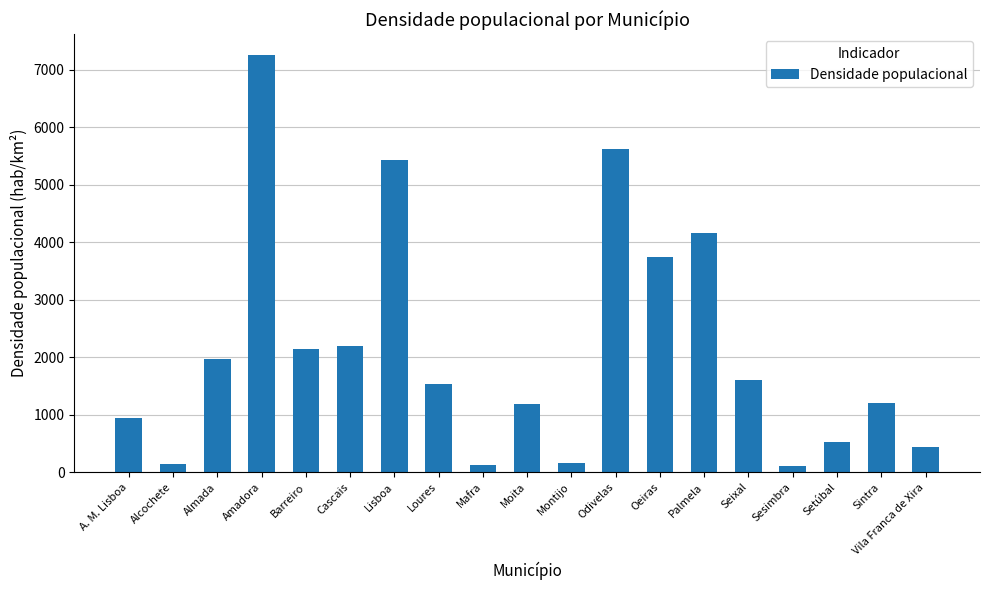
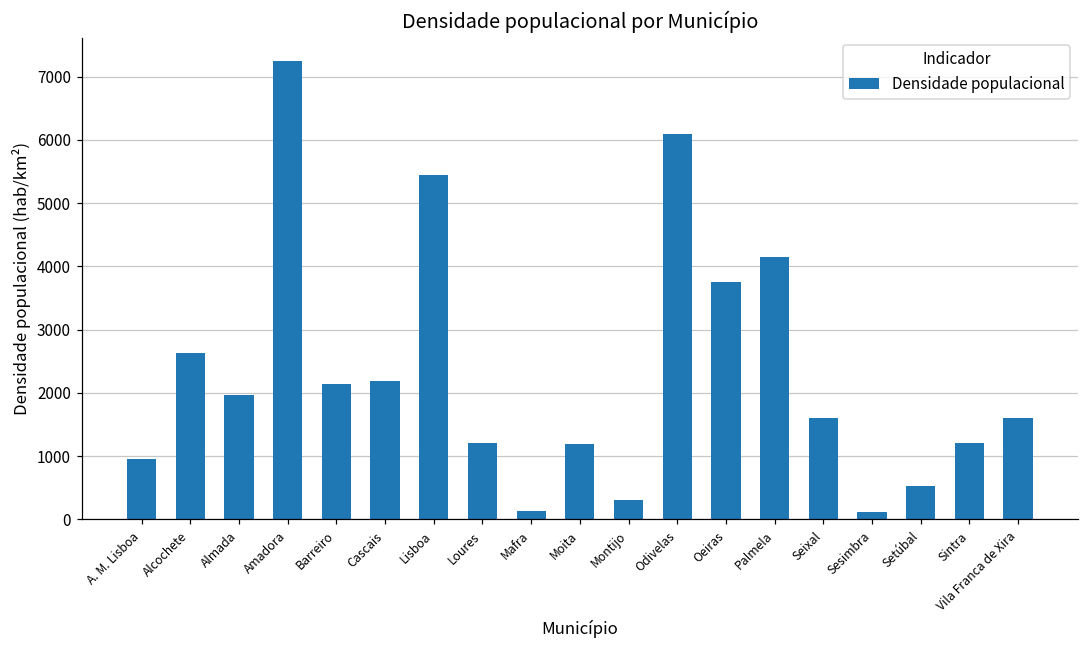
  {
    "A. M. Lisboa": 1000,
-   "Alcochete": 200,
+   "Alcochete": 2600,
    "Almada": 2000,
    "Amadora": 7300,
    "Barreiro": 2100,
    "Cascais": 2200,
    "Lisboa": 5400,
-   "Loures": 1500,
+   "Loures": 1200,
    "Mafra": 100,
    "Moita": 1200,
-   "Montijo": 200,
-   "Odivelas": 5600,
+   "Montijo": 300,
+   "Odivelas": 6100,
    "Oeiras": 3800,
    "Palmela": 4200,
    "Seixal": 1600,
    "Sesimbra": 100,
    "Setúbal": 500,
    "Sintra": 1200,
-   "Vila Franca de Xira": 400
+   "Vila Franca de Xira": 1600
  }
